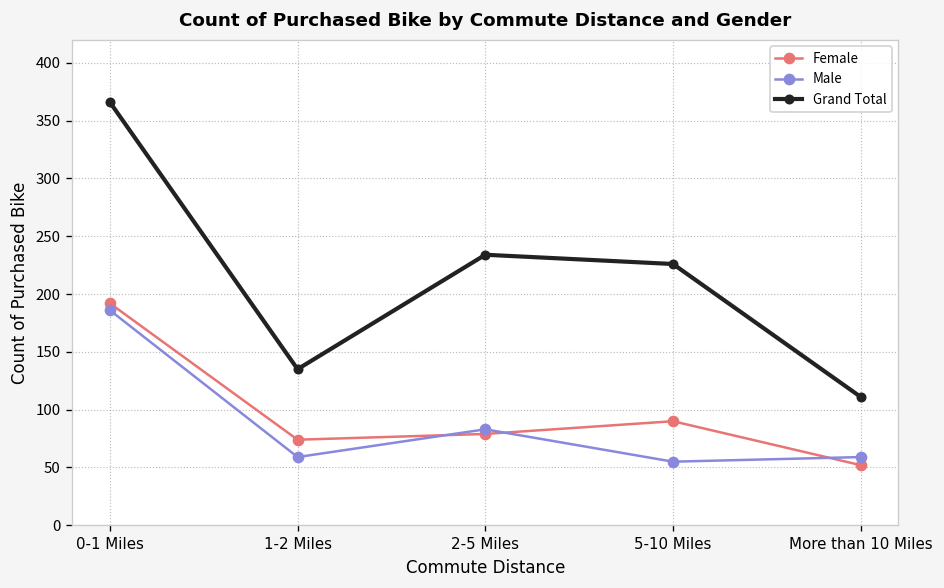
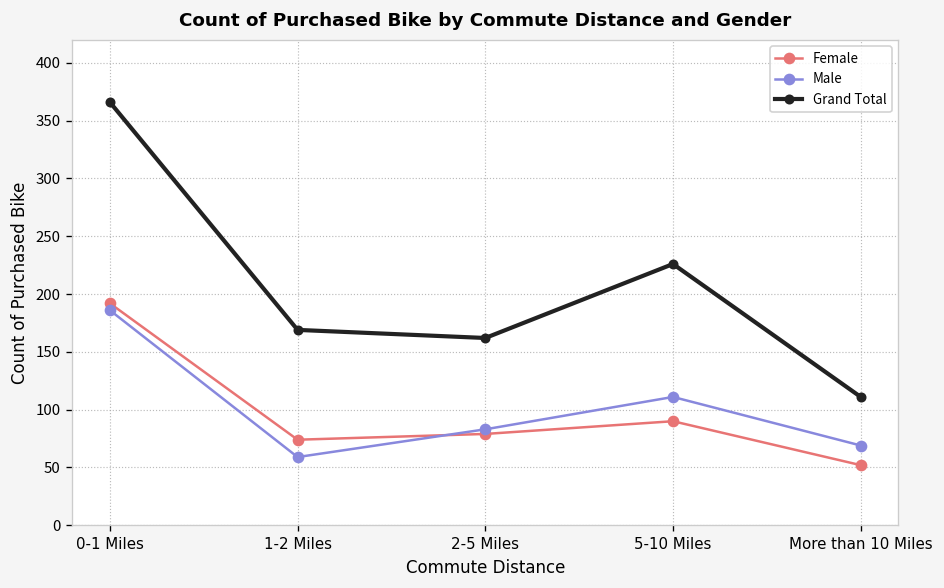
  {
    "Female": {
      "0-1 Miles": 190,
      "1-2 Miles": 70,
      "2-5 Miles": 80,
      "5-10 Miles": 90,
      "More than 10 Miles": 50
    },
    "Male": {
      "0-1 Miles": 190,
      "1-2 Miles": 60,
      "2-5 Miles": 80,
-     "5-10 Miles": 60,
-     "More than 10 Miles": 60
+     "5-10 Miles": 110,
+     "More than 10 Miles": 70
    },
    "Grand Total": {
      "0-1 Miles": 370,
-     "1-2 Miles": 140,
-     "2-5 Miles": 230,
+     "1-2 Miles": 170,
+     "2-5 Miles": 160,
      "5-10 Miles": 230,
      "More than 10 Miles": 110
    }
  }
